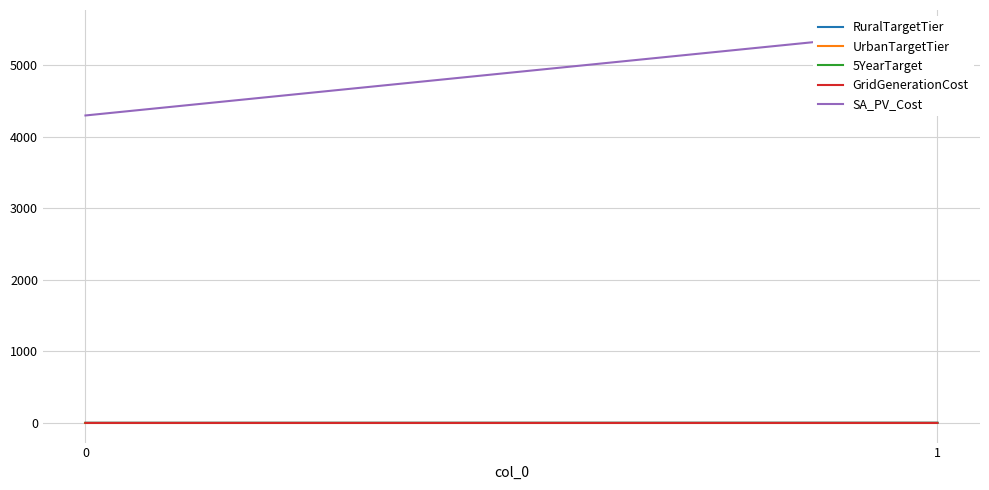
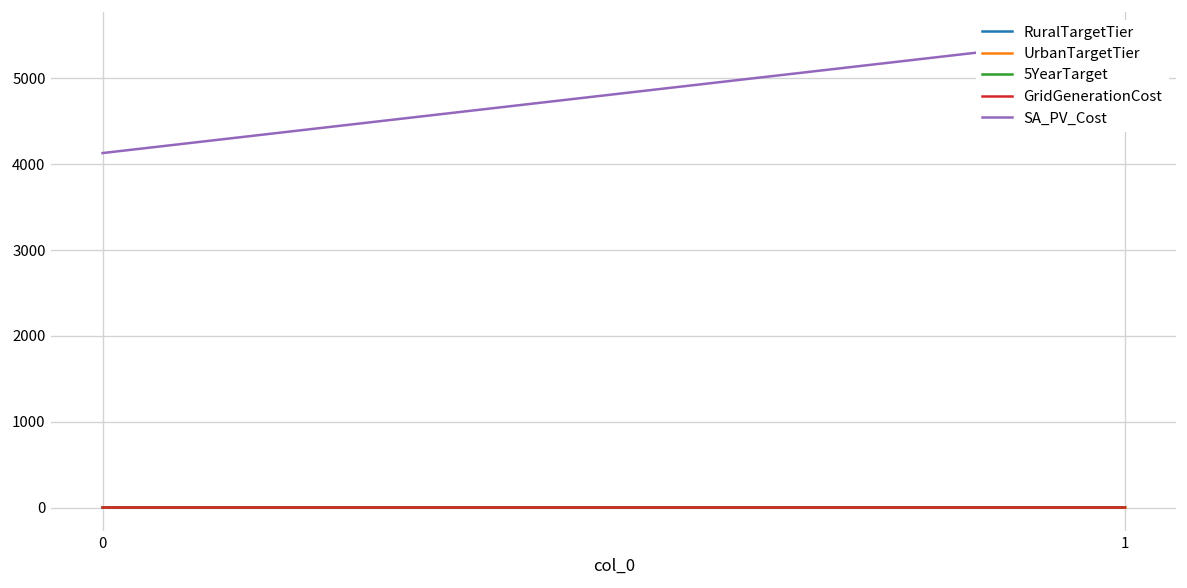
  {
    "GridGenerationCost": {
      "0": 0,
      "1": 0
    },
    "SA_PV_Cost": {
-     "0": 4300
+     "0": 4100
    }
  }
